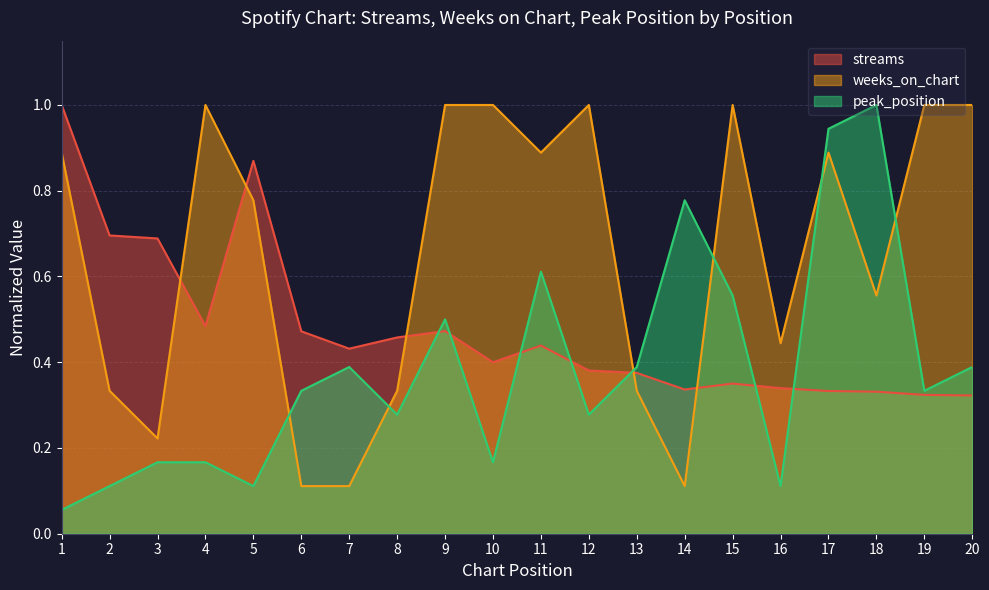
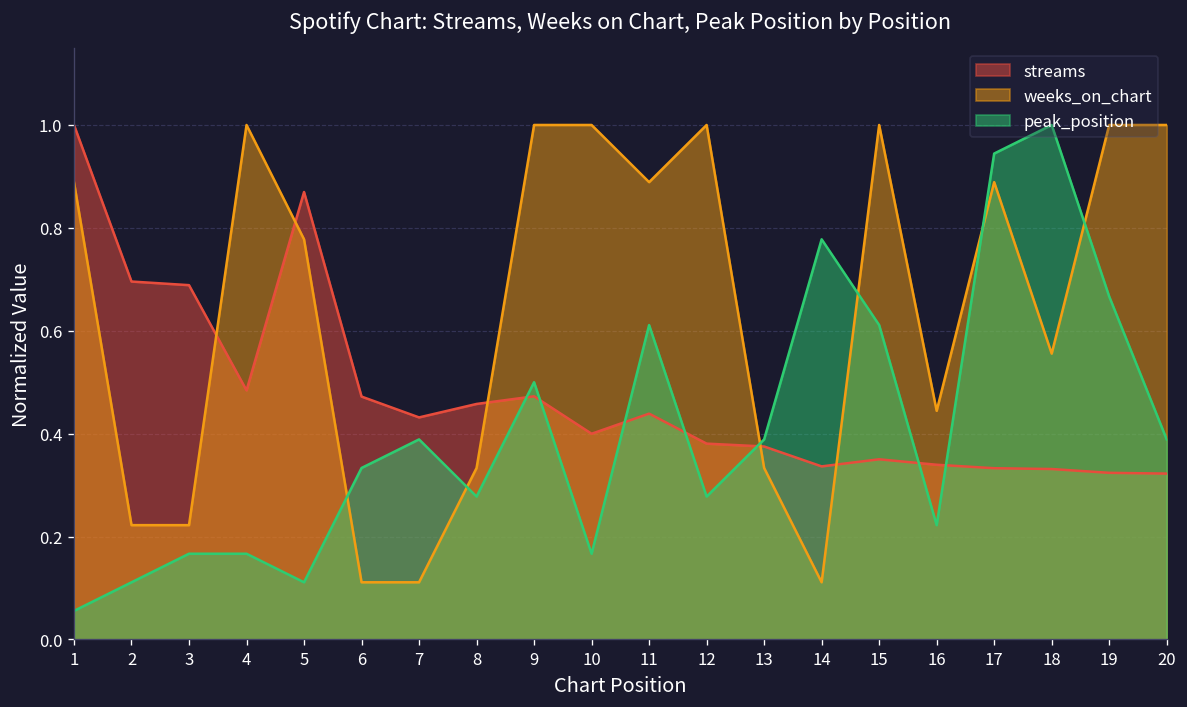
  {
    "streams": {
      "1": 1.00,
      "2": 0.70,
      "3": 0.69,
      "4": 0.48,
      "5": 0.87,
      "6": 0.47,
      "7": 0.43,
      "8": 0.46,
      "9": 0.47,
      "10": 0.40,
      "11": 0.44,
      "12": 0.38,
      "13": 0.38,
      "14": 0.34,
      "15": 0.35,
      "16": 0.34,
      "17": 0.33,
      "18": 0.33,
      "19": 0.32,
      "20": 0.32
    },
    "weeks_on_chart": {
      "1": 0.89,
-     "2": 0.33,
+     "2": 0.22,
      "3": 0.22,
      "4": 1.00,
      "5": 0.78,
      "6": 0.11,
      "7": 0.11,
      "8": 0.33,
      "9": 1.00,
      "10": 1.00,
      "11": 0.89,
      "12": 1.00,
      "13": 0.33,
      "14": 0.11,
      "15": 1.00,
      "16": 0.44,
      "17": 0.89,
      "18": 0.56,
      "20": 1.00
    },
    "peak_position": {
      "1": 0.06,
      "2": 0.11,
      "3": 0.17,
      "4": 0.17,
      "5": 0.11,
      "6": 0.33,
      "7": 0.39,
      "8": 0.28,
      "9": 0.50,
      "10": 0.17,
      "11": 0.61,
      "12": 0.28,
      "13": 0.39,
      "14": 0.78,
-     "15": 0.56,
-     "16": 0.11,
+     "15": 0.61,
+     "16": 0.22,
      "17": 0.94,
-     "19": 0.33,
+     "19": 0.67,
      "20": 0.39
    }
  }
